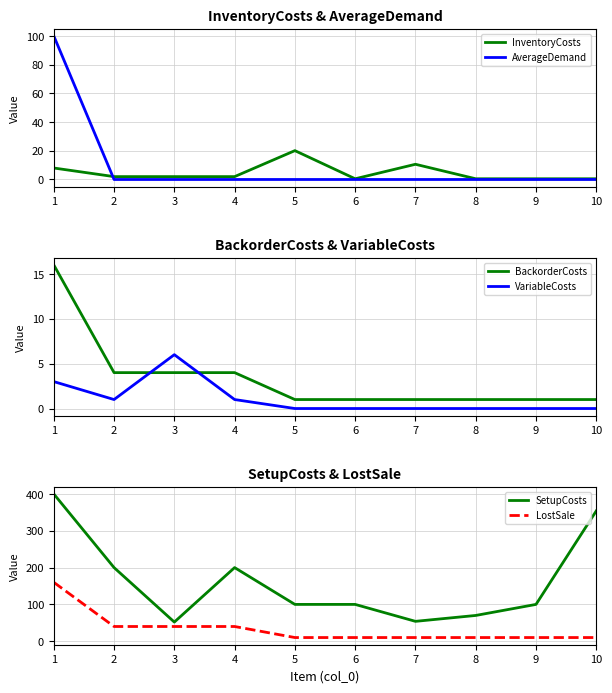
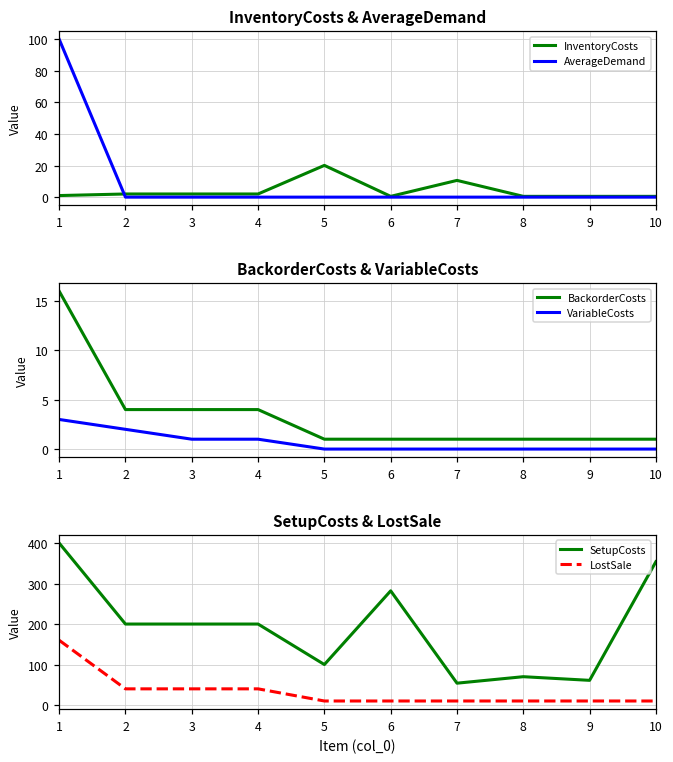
  {
    "InventoryCosts & AverageDemand": {
      "InventoryCosts": {
-       "1": 8,
+       "1": 1,
        "2": 2,
        "3": 2,
        "4": 2,
        "5": 20,
        "7": 11
      },
      "AverageDemand": {
        "1": 100,
        "2": 0,
        "3": 0,
        "4": 0,
        "5": 0,
        "7": 0
      }
    },
    "BackorderCosts & VariableCosts": {
      "BackorderCosts": {
        "1": 16,
        "2": 4,
        "3": 4,
        "4": 4,
        "5": 1,
        "6": 1,
        "7": 1,
        "8": 1,
        "9": 1,
        "10": 1
      },
      "VariableCosts": {
        "1": 3,
-       "2": 1,
-       "3": 6,
+       "2": 2,
+       "3": 1,
        "4": 1,
        "5": 0,
        "6": 0,
        "7": 0,
        "8": 0,
        "9": 0,
        "10": 0
      }
    },
    "SetupCosts & LostSale": {
      "SetupCosts": {
        "1": 400,
        "2": 200,
-       "3": 50,
+       "3": 200,
        "4": 200,
        "5": 100,
-       "6": 100,
+       "6": 280,
        "7": 50,
        "8": 70,
-       "9": 100,
+       "9": 60,
        "10": 350
      },
      "LostSale": {
        "1": 160,
        "2": 40,
        "3": 40,
        "4": 40,
        "5": 10,
        "6": 10,
        "7": 10,
        "8": 10,
        "9": 10,
        "10": 10
      }
    }
  }
